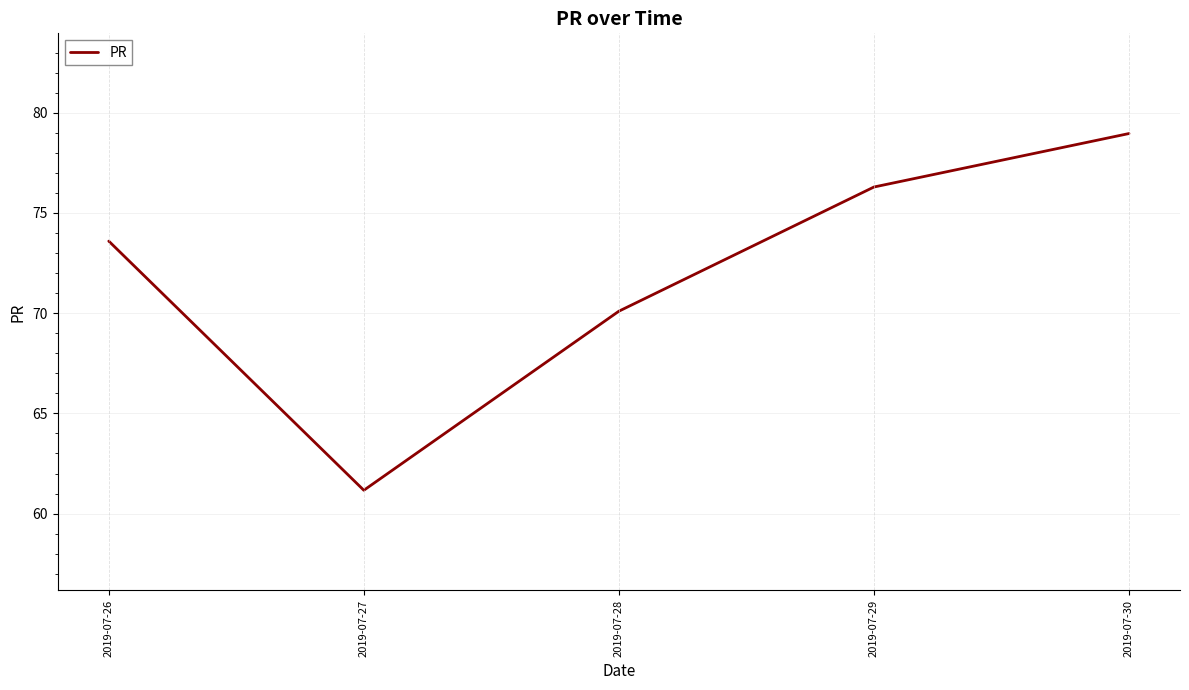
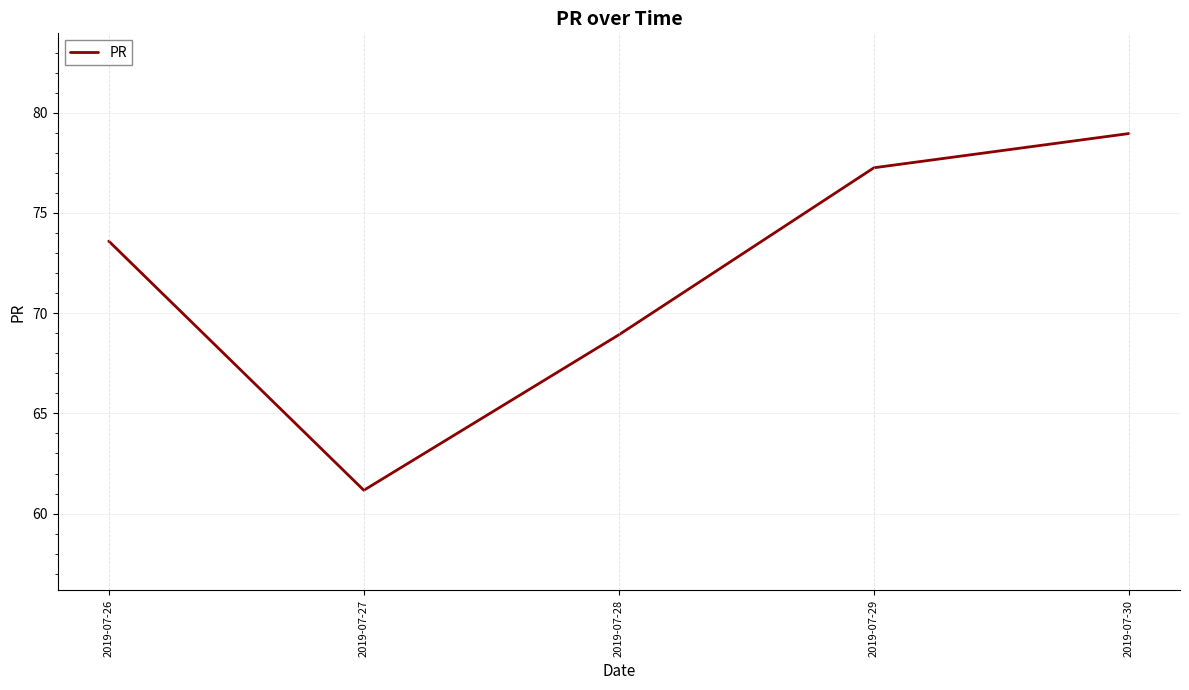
  {
    "2019-07-26": 73.6,
    "2019-07-27": 61.2,
-   "2019-07-28": 70.1,
-   "2019-07-29": 76.3,
+   "2019-07-28": 68.9,
+   "2019-07-29": 77.3,
    "2019-07-30": 79.0
  }
